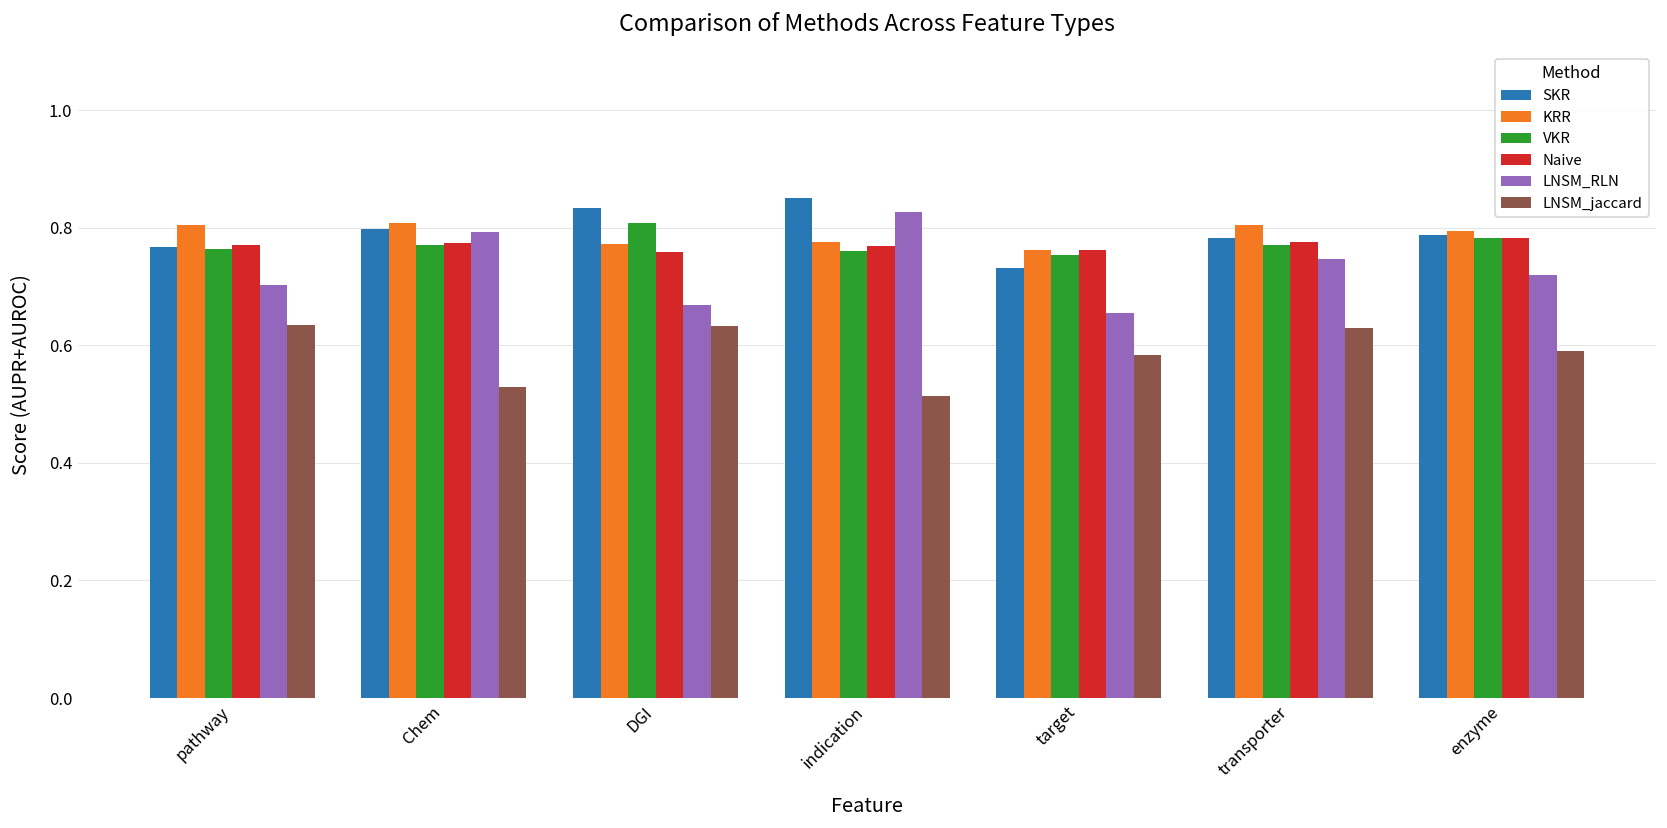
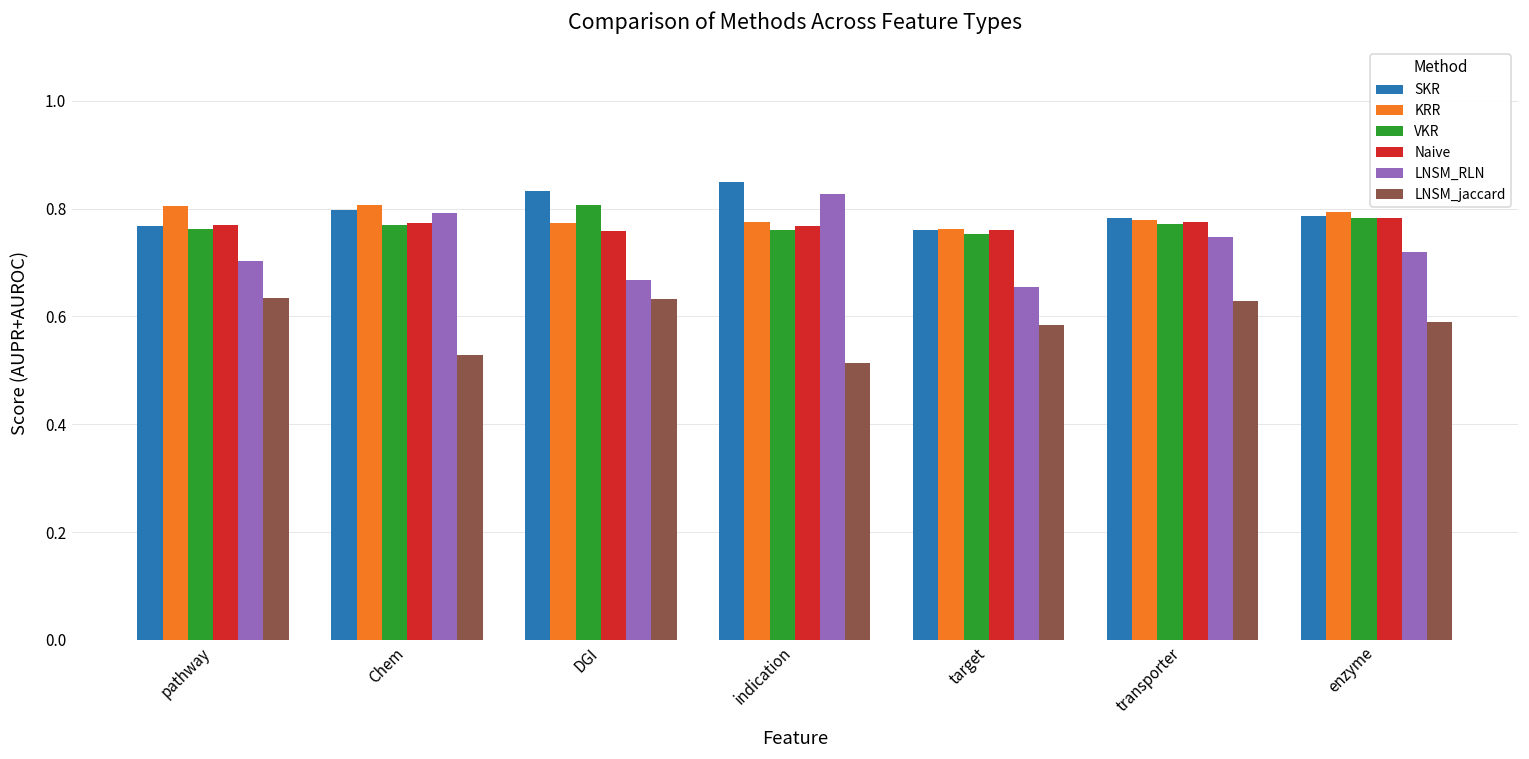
  {
    "SKR": {
      "pathway": 0.77,
      "Chem": 0.80,
      "DGI": 0.83,
      "indication": 0.85,
-     "target": 0.73,
+     "target": 0.76,
      "transporter": 0.78,
      "enzyme": 0.79
    },
    "KRR": {
      "pathway": 0.81,
      "Chem": 0.81,
      "DGI": 0.77,
      "indication": 0.78,
      "target": 0.76,
-     "transporter": 0.80,
+     "transporter": 0.78,
      "enzyme": 0.79
    },
    "VKR": {
      "pathway": 0.76,
      "Chem": 0.77,
      "DGI": 0.81,
      "indication": 0.76,
      "target": 0.75,
      "transporter": 0.77,
      "enzyme": 0.78
    },
    "Naive": {
      "pathway": 0.77,
      "Chem": 0.77,
      "DGI": 0.76,
      "indication": 0.77,
      "target": 0.76,
      "transporter": 0.78,
      "enzyme": 0.78
    },
    "LNSM_RLN": {
      "pathway": 0.70,
      "Chem": 0.79,
      "DGI": 0.67,
      "indication": 0.83,
      "target": 0.65,
      "transporter": 0.75,
      "enzyme": 0.72
    },
    "LNSM_jaccard": {
      "pathway": 0.63,
      "Chem": 0.53,
      "DGI": 0.63,
      "indication": 0.51,
      "target": 0.58,
      "transporter": 0.63,
      "enzyme": 0.59
    }
  }
